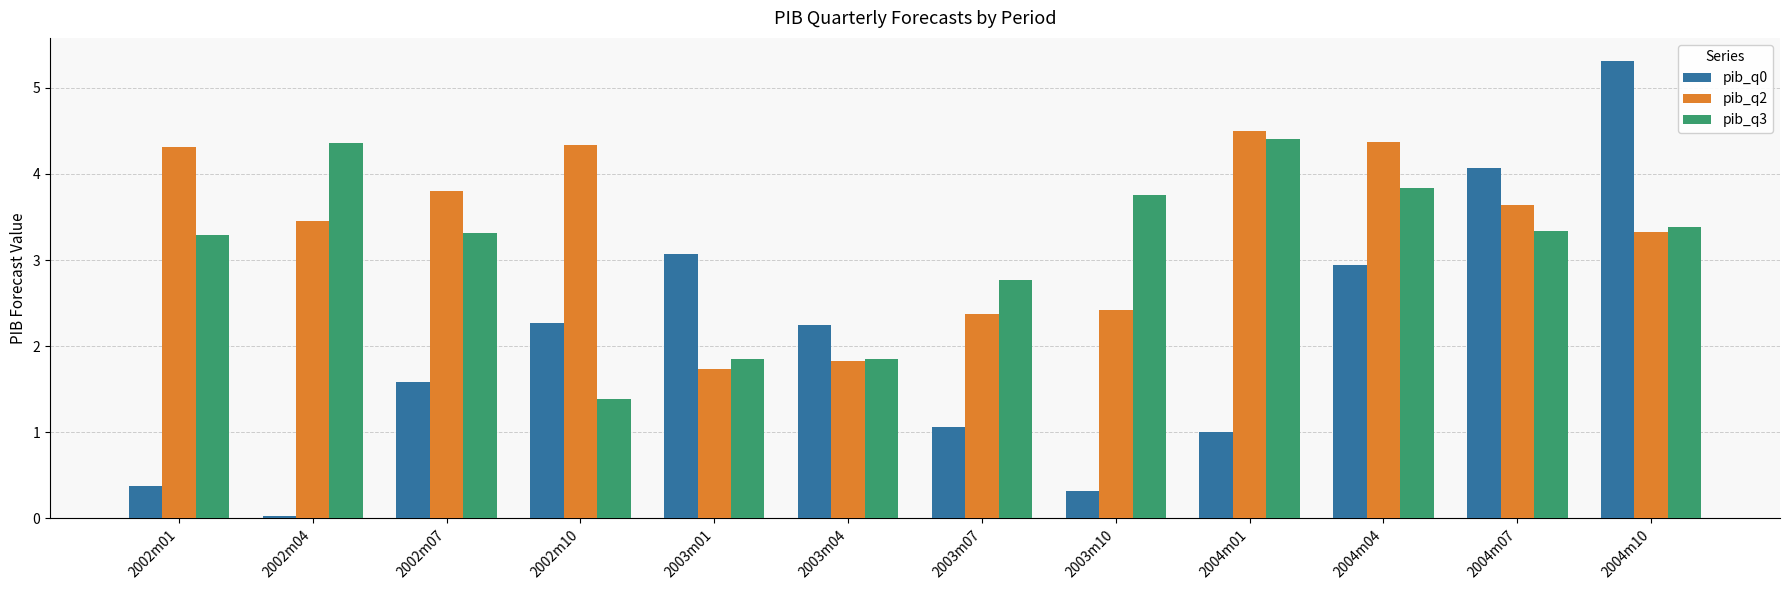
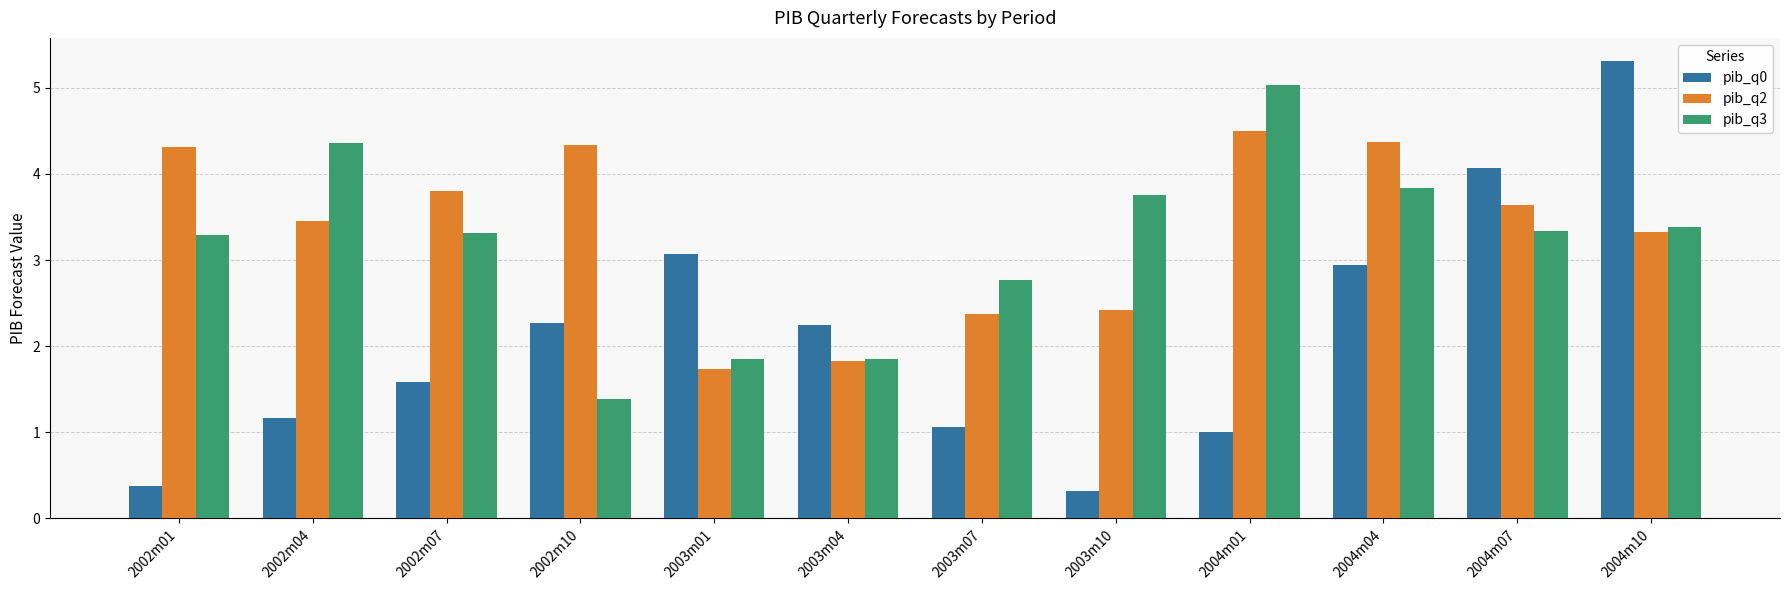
  {
    "pib_q0": {
      "2002m01": 0.4,
-     "2002m04": 0.0,
+     "2002m04": 1.2,
      "2002m07": 1.6,
      "2002m10": 2.3,
      "2003m01": 3.1,
      "2003m04": 2.3,
      "2003m07": 1.1,
      "2003m10": 0.3,
      "2004m01": 1.0,
      "2004m04": 2.9,
      "2004m07": 4.1,
      "2004m10": 5.3
    },
    "pib_q2": {
      "2002m01": 4.3,
      "2002m04": 3.5,
      "2002m07": 3.8,
      "2002m10": 4.3,
      "2003m01": 1.7,
      "2003m04": 1.8,
      "2003m07": 2.4,
      "2003m10": 2.4,
      "2004m01": 4.5,
      "2004m04": 4.4,
      "2004m07": 3.6,
      "2004m10": 3.3
    },
    "pib_q3": {
      "2002m01": 3.3,
      "2002m04": 4.4,
      "2002m07": 3.3,
      "2002m10": 1.4,
      "2003m01": 1.8,
      "2003m04": 1.9,
      "2003m07": 2.8,
      "2003m10": 3.8,
-     "2004m01": 4.4,
+     "2004m01": 5.0,
      "2004m04": 3.8,
      "2004m07": 3.3,
      "2004m10": 3.4
    }
  }
